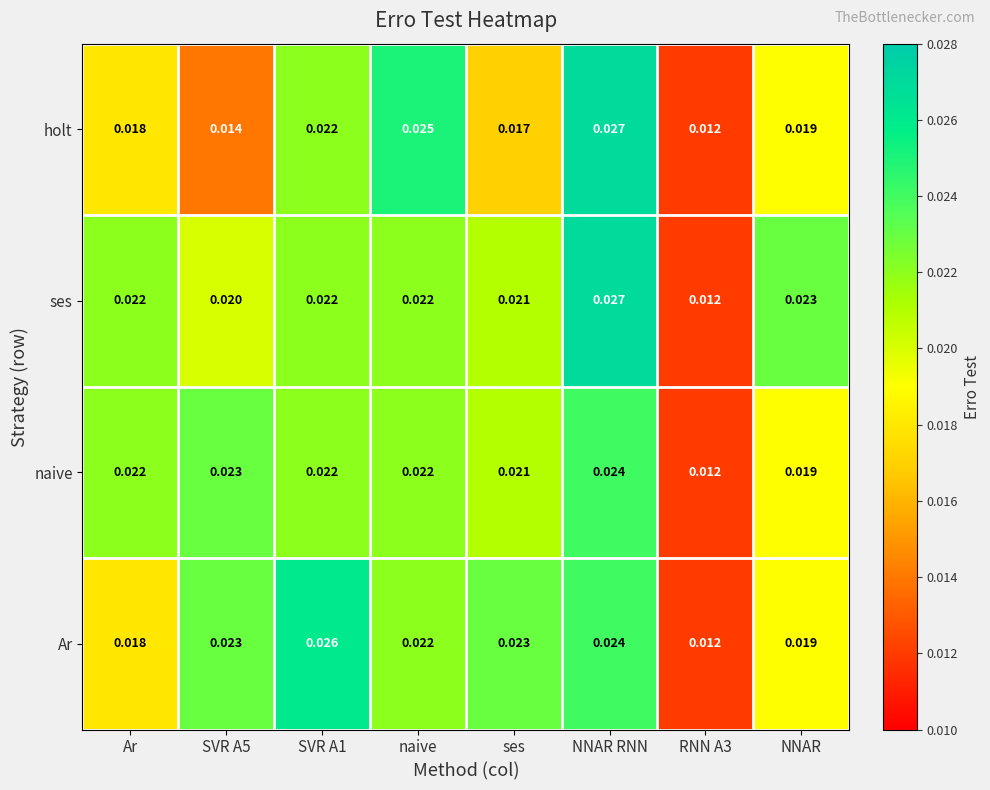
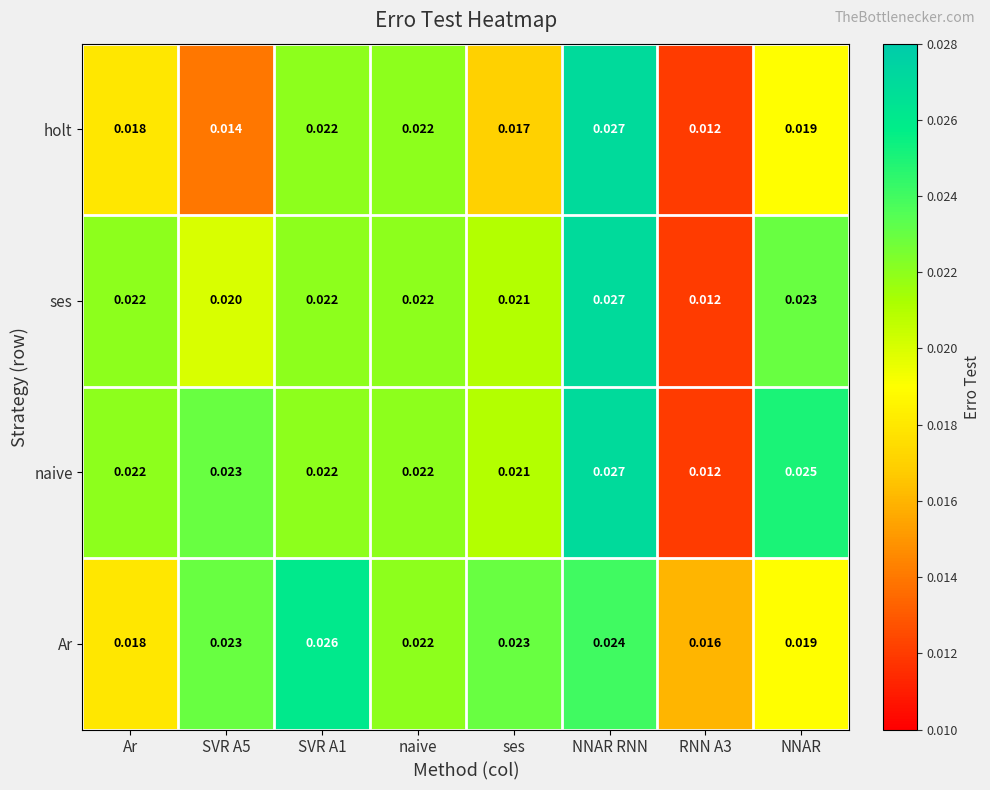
  {
    "holt": {
      "Ar": 0.018,
      "SVR A5": 0.014,
      "SVR A1": 0.022,
-     "naive": 0.025,
+     "naive": 0.022,
      "ses": 0.017,
      "NNAR RNN": 0.027,
      "RNN A3": 0.012,
      "NNAR": 0.019
    },
    "ses": {
      "Ar": 0.022,
      "SVR A5": 0.020,
      "SVR A1": 0.022,
      "naive": 0.022,
      "ses": 0.021,
      "NNAR RNN": 0.027,
      "RNN A3": 0.012,
      "NNAR": 0.023
    },
    "naive": {
      "Ar": 0.022,
      "SVR A5": 0.023,
      "SVR A1": 0.022,
      "naive": 0.022,
      "ses": 0.021,
-     "NNAR RNN": 0.024,
+     "NNAR RNN": 0.027,
      "RNN A3": 0.012,
-     "NNAR": 0.019
+     "NNAR": 0.025
    },
    "Ar": {
      "Ar": 0.018,
      "SVR A5": 0.023,
      "SVR A1": 0.026,
      "naive": 0.022,
      "ses": 0.023,
      "NNAR RNN": 0.024,
-     "RNN A3": 0.012,
+     "RNN A3": 0.016,
      "NNAR": 0.019
    }
  }
